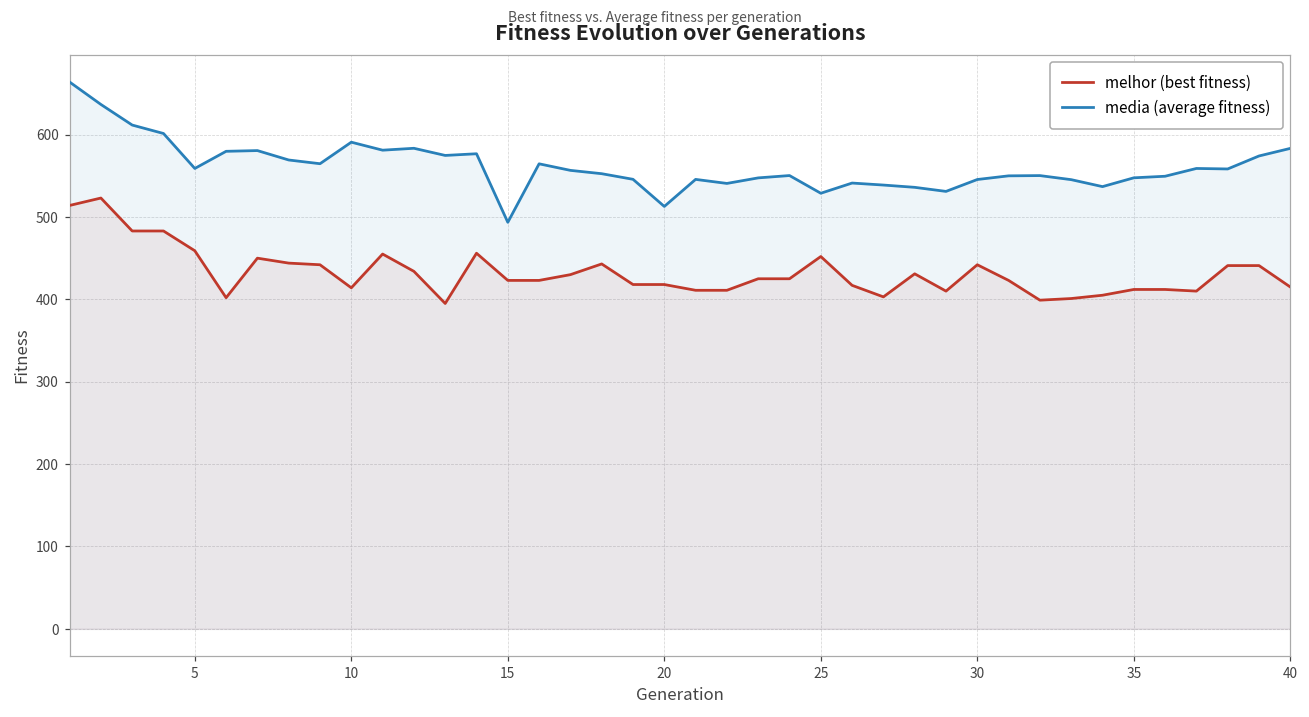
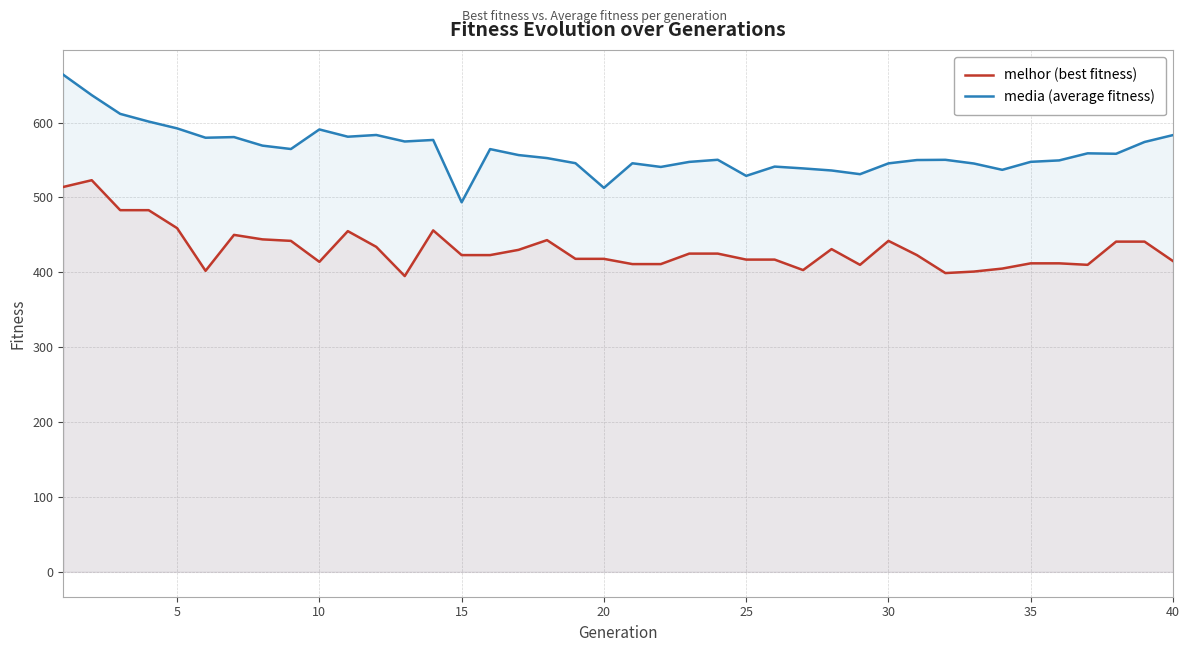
  {
    "melhor (best fitness)": {
      "5": 460,
      "10": 410,
      "15": 420,
      "20": 420,
-     "25": 450,
+     "25": 420,
      "30": 440,
      "35": 410,
      "40": 420
    },
    "media (average fitness)": {
-     "5": 560,
+     "5": 590,
      "10": 590,
      "15": 490,
      "20": 510,
      "25": 530,
      "30": 550,
      "35": 550,
      "40": 580
    }
  }
